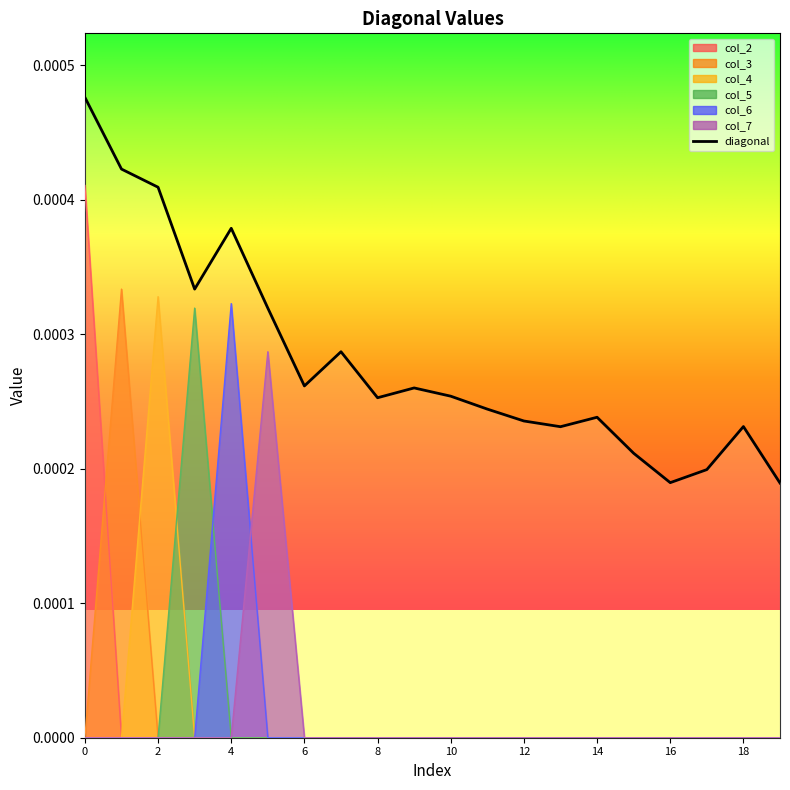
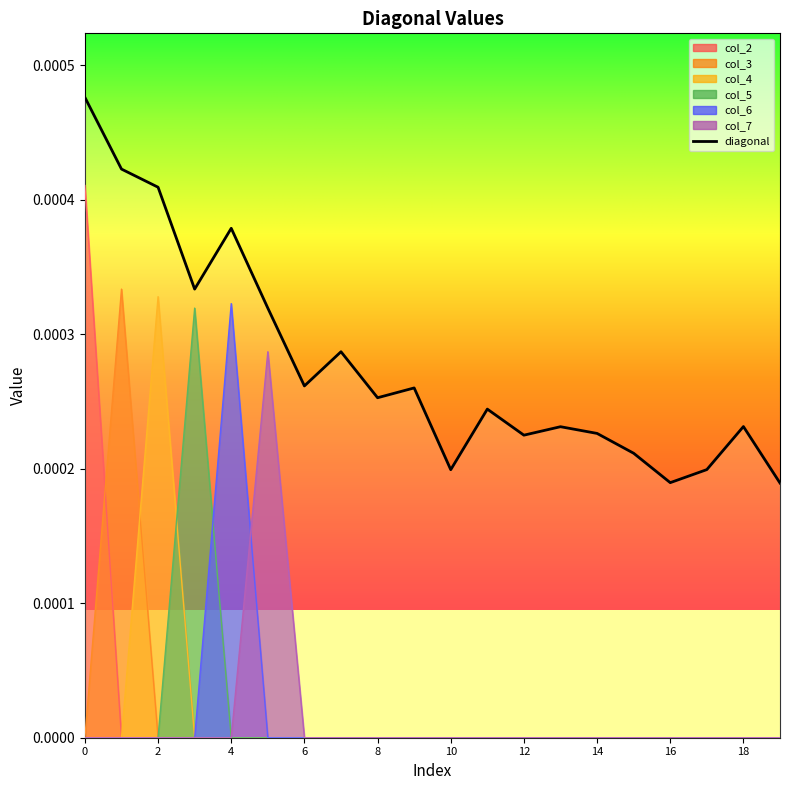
  {
    "col_2": {
      "0": 0.000411
    },
    "col_6": {
      "4": 0.000323
    },
    "diagonal": {
      "0": 0.000476,
      "2": 0.000409,
      "4": 0.000379,
      "6": 0.000262,
      "8": 0.000253,
-     "10": 0.000254,
-     "12": 0.000236,
-     "14": 0.000238,
+     "10": 0.000199,
+     "12": 0.000225,
+     "14": 0.000226,
      "16": 0.000190,
      "18": 0.000231
    }
  }
